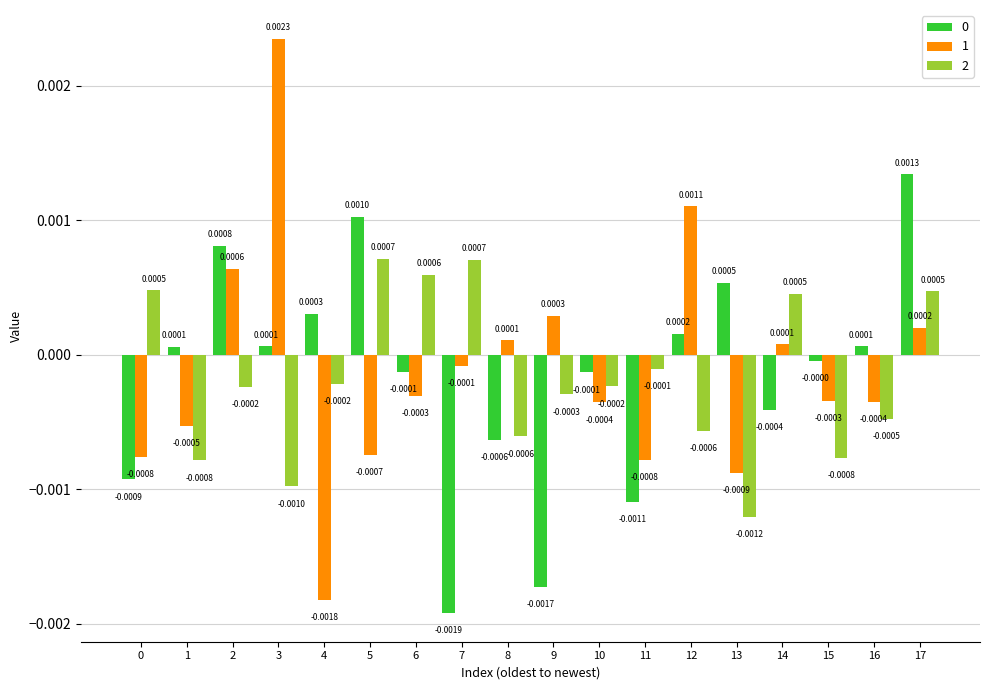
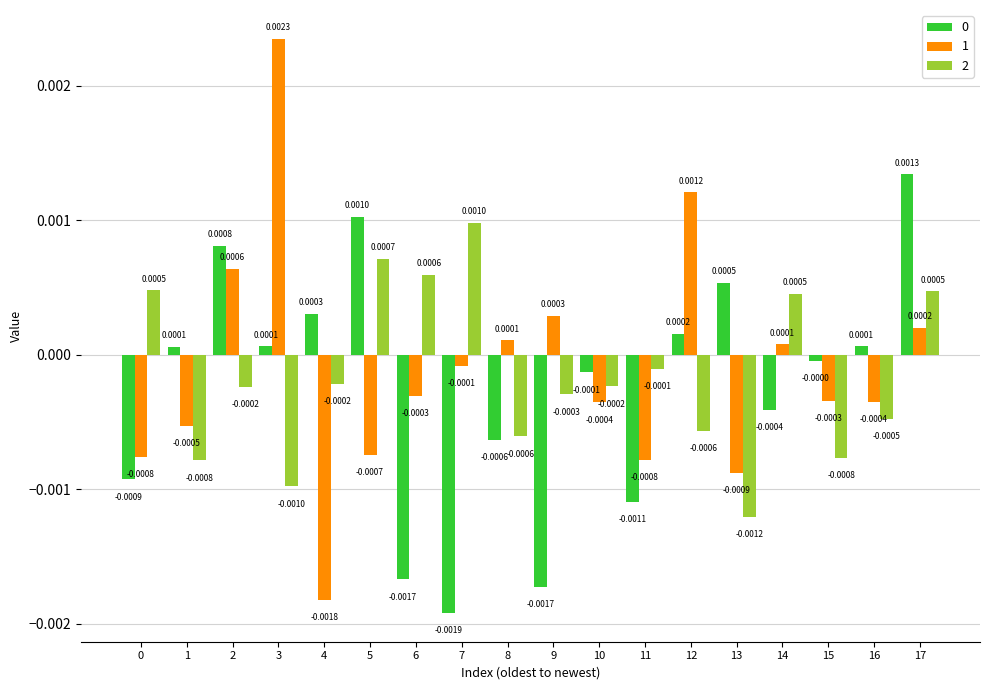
  {
    "0": {
      "0": -0.0009,
      "1": 0.0001,
      "2": 0.0008,
      "3": 0.0001,
      "4": 0.0003,
      "5": 0.0010,
-     "6": -0.0001,
+     "6": -0.0017,
      "7": -0.0019,
      "8": -0.0006,
      "9": -0.0017,
      "10": -0.0001,
      "11": -0.0011,
      "12": 0.0002,
      "13": 0.0005,
      "14": -0.0004,
      "15": -0.0000,
      "16": 0.0001,
      "17": 0.0013
    },
    "1": {
      "0": -0.0008,
      "1": -0.0005,
      "2": 0.0006,
      "3": 0.0023,
      "4": -0.0018,
      "5": -0.0007,
      "6": -0.0003,
      "7": -0.0001,
      "8": 0.0001,
      "9": 0.0003,
      "10": -0.0004,
      "11": -0.0008,
-     "12": 0.0011,
+     "12": 0.0012,
      "13": -0.0009,
      "14": 0.0001,
      "15": -0.0003,
      "16": -0.0004,
      "17": 0.0002
    },
    "2": {
      "0": 0.0005,
      "1": -0.0008,
      "2": -0.0002,
      "3": -0.0010,
      "4": -0.0002,
      "5": 0.0007,
      "6": 0.0006,
-     "7": 0.0007,
+     "7": 0.0010,
      "8": -0.0006,
      "9": -0.0003,
      "10": -0.0002,
      "11": -0.0001,
      "12": -0.0006,
      "13": -0.0012,
      "14": 0.0005,
      "15": -0.0008,
      "16": -0.0005,
      "17": 0.0005
    }
  }
